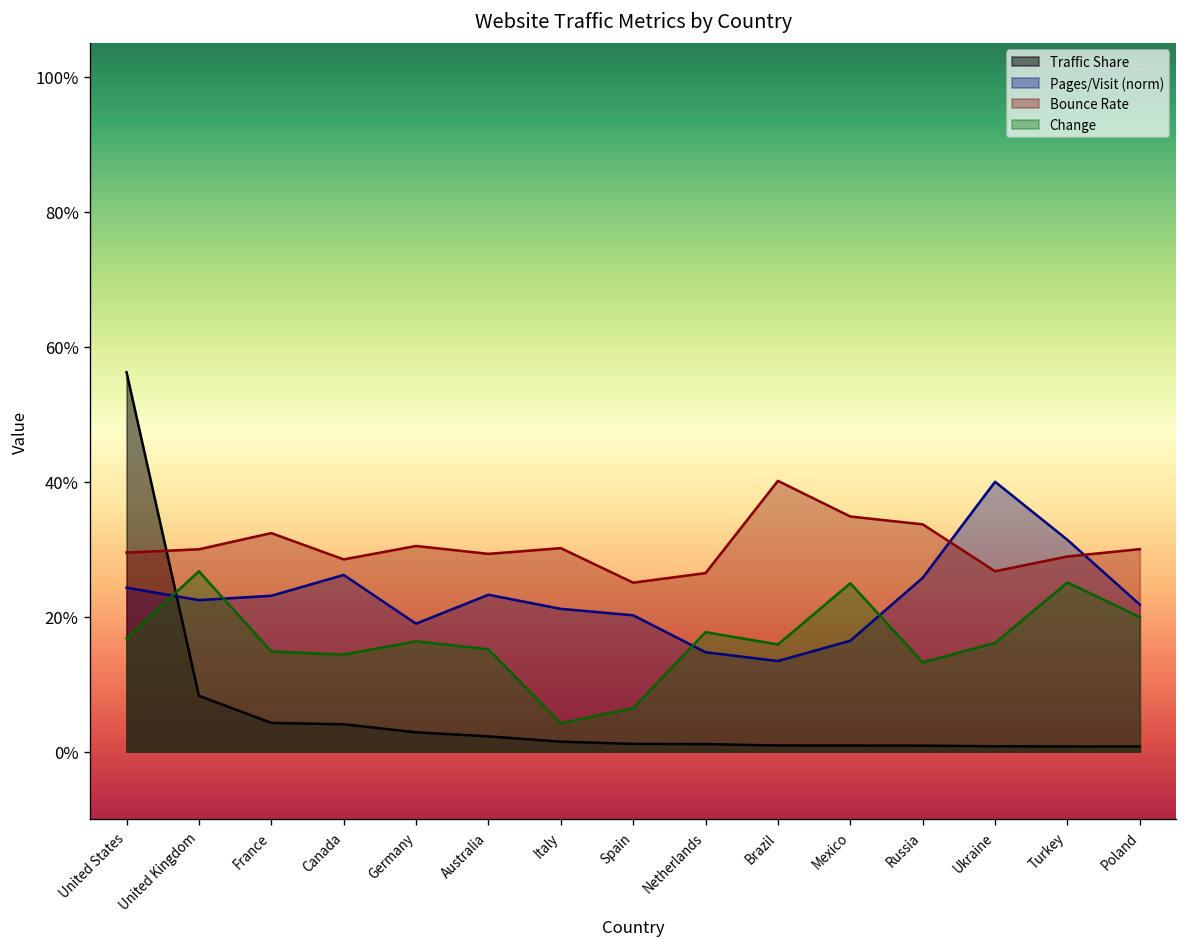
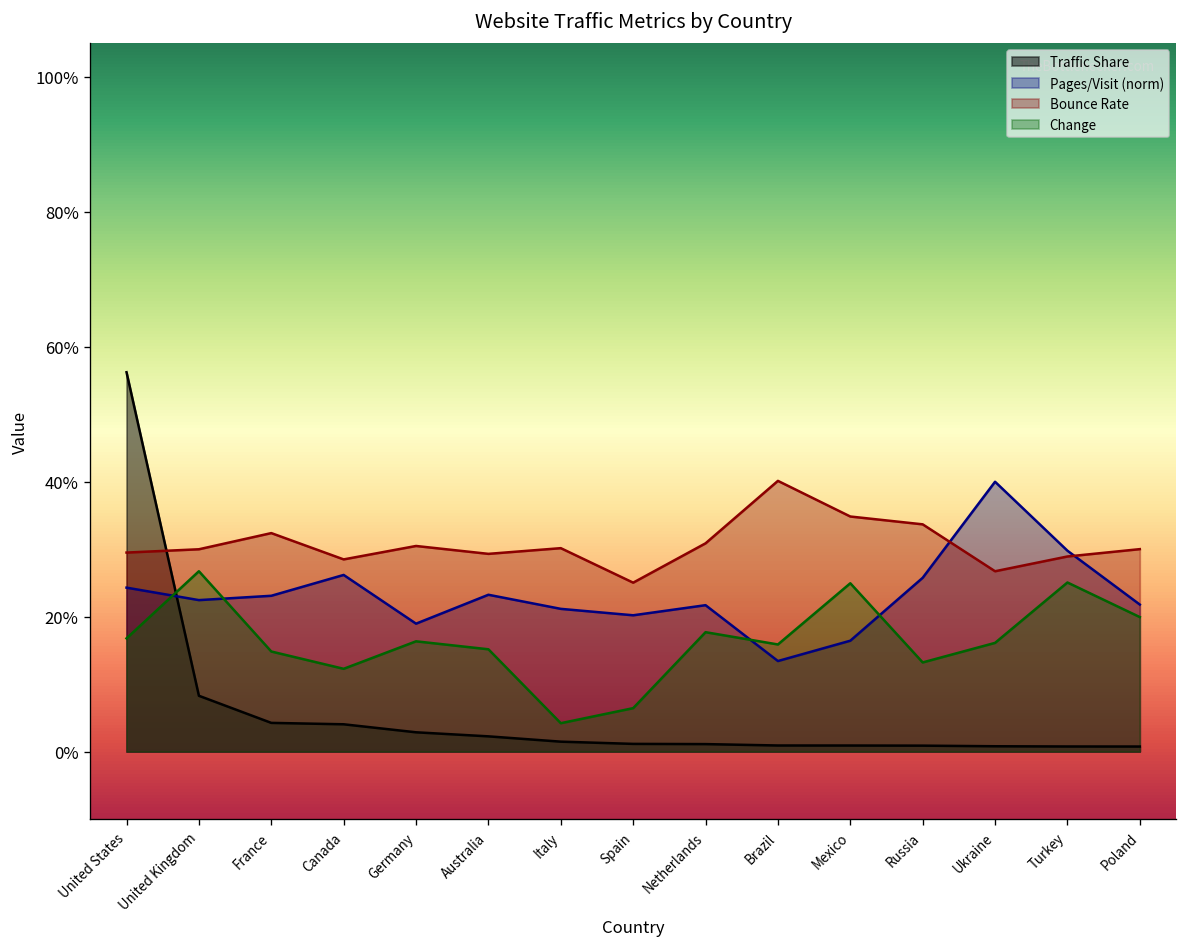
  {
    "Traffic Share": {
      "United States": "56%",
      "United Kingdom": "8%",
      "France": "4%",
      "Canada": "4%",
      "Germany": "3%",
      "Australia": "2%",
      "Italy": "1%",
      "Spain": "1%",
      "Netherlands": "1%",
      "Brazil": "1%",
      "Mexico": "1%",
      "Russia": "1%",
      "Ukraine": "1%",
      "Turkey": "1%",
      "Poland": "1%"
    },
    "Pages/Visit (norm)": {
      "United States": "24%",
      "United Kingdom": "22%",
      "France": "23%",
      "Canada": "26%",
      "Germany": "19%",
      "Australia": "23%",
      "Italy": "21%",
      "Spain": "20%",
-     "Netherlands": "15%",
+     "Netherlands": "22%",
      "Brazil": "13%",
      "Mexico": "16%",
      "Russia": "26%",
      "Ukraine": "40%",
-     "Turkey": "31%",
+     "Turkey": "30%",
      "Poland": "22%"
    },
    "Bounce Rate": {
      "United States": "30%",
      "United Kingdom": "30%",
      "France": "32%",
      "Canada": "28%",
      "Germany": "30%",
      "Australia": "29%",
      "Italy": "30%",
      "Spain": "25%",
-     "Netherlands": "26%",
+     "Netherlands": "31%",
      "Brazil": "40%",
      "Mexico": "35%",
      "Russia": "34%",
      "Ukraine": "27%",
      "Turkey": "29%",
      "Poland": "30%"
    },
    "Change": {
      "United States": "17%",
      "United Kingdom": "27%",
      "France": "15%",
-     "Canada": "14%",
+     "Canada": "12%",
      "Germany": "16%",
      "Australia": "15%",
      "Italy": "4%",
      "Spain": "6%",
      "Netherlands": "18%",
      "Brazil": "16%",
      "Mexico": "25%",
      "Russia": "13%",
      "Ukraine": "16%",
      "Turkey": "25%",
      "Poland": "20%"
    }
  }
